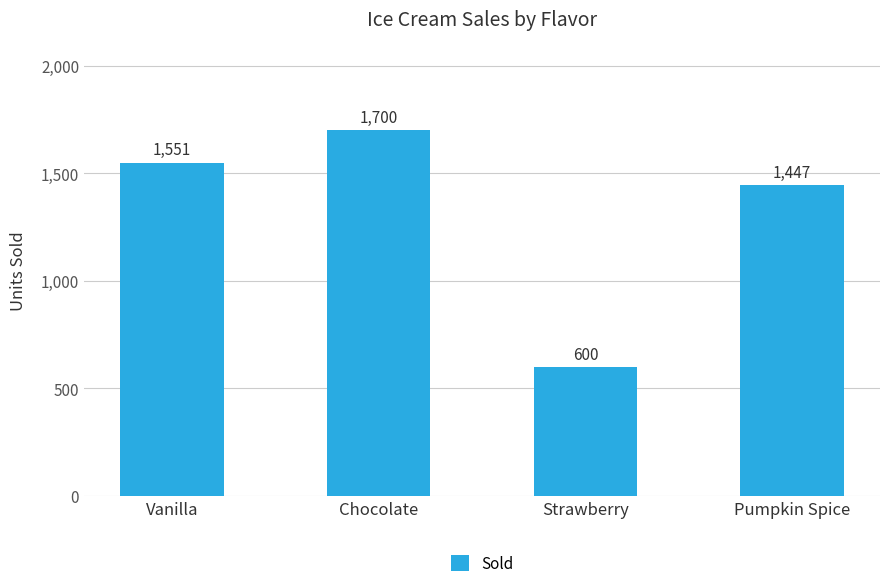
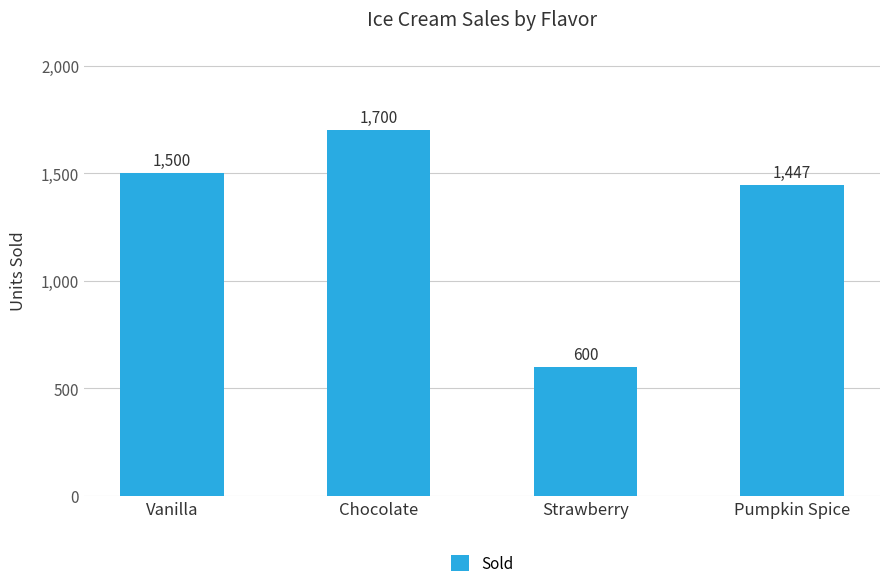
  {
-   "Vanilla": "1,551",
+   "Vanilla": "1,500",
    "Chocolate": "1,700",
    "Strawberry": "600",
    "Pumpkin Spice": "1,447"
  }
